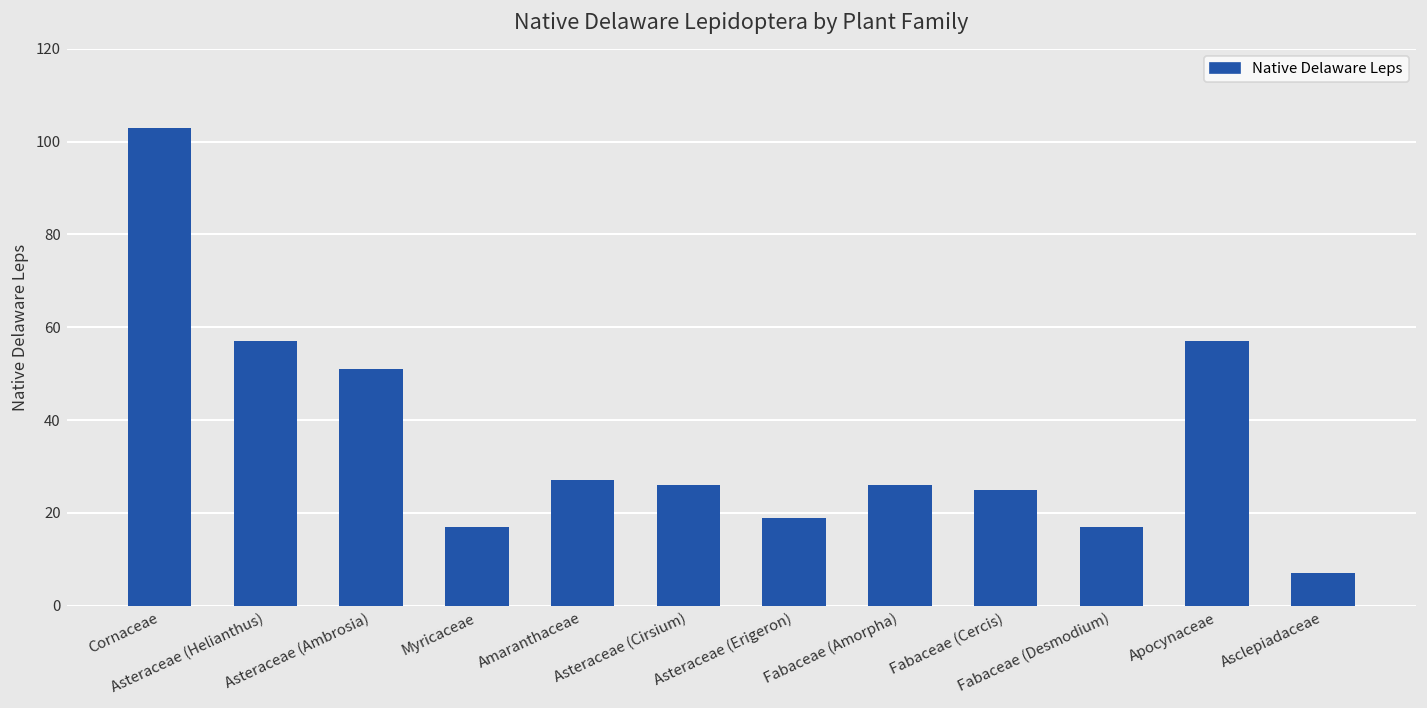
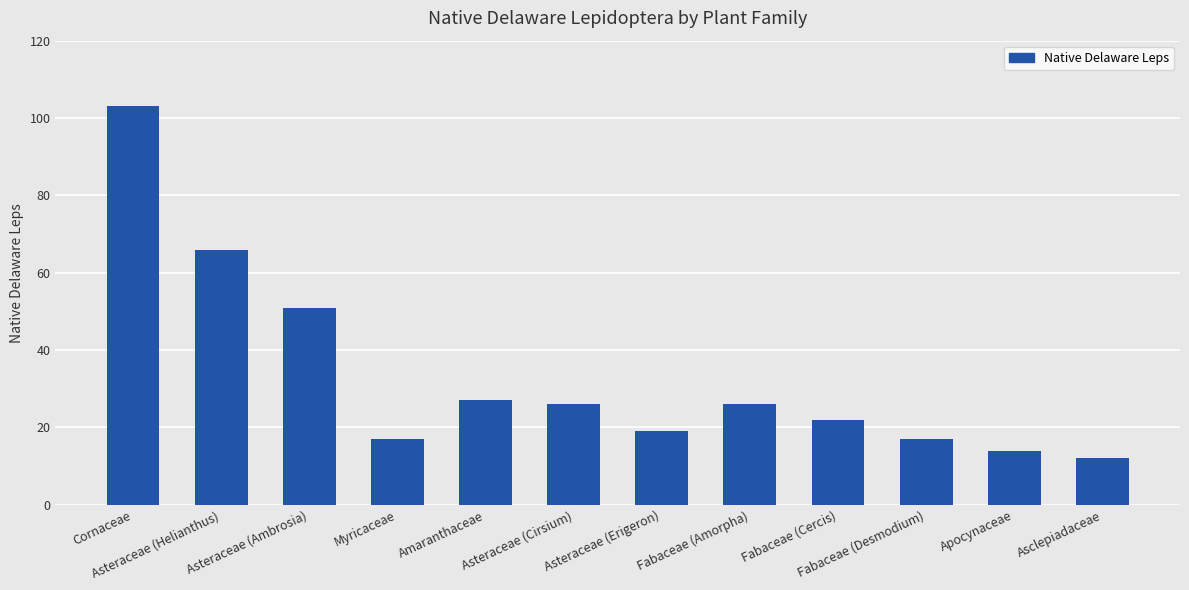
  {
    "Cornaceae": 103,
-   "Asteraceae (Helianthus)": 57,
+   "Asteraceae (Helianthus)": 66,
    "Asteraceae (Ambrosia)": 51,
    "Myricaceae": 17,
    "Amaranthaceae": 27,
    "Asteraceae (Cirsium)": 26,
    "Asteraceae (Erigeron)": 19,
    "Fabaceae (Amorpha)": 26,
-   "Fabaceae (Cercis)": 25,
+   "Fabaceae (Cercis)": 22,
    "Fabaceae (Desmodium)": 17,
-   "Apocynaceae": 57,
-   "Asclepiadaceae": 7
+   "Apocynaceae": 14,
+   "Asclepiadaceae": 12
  }
